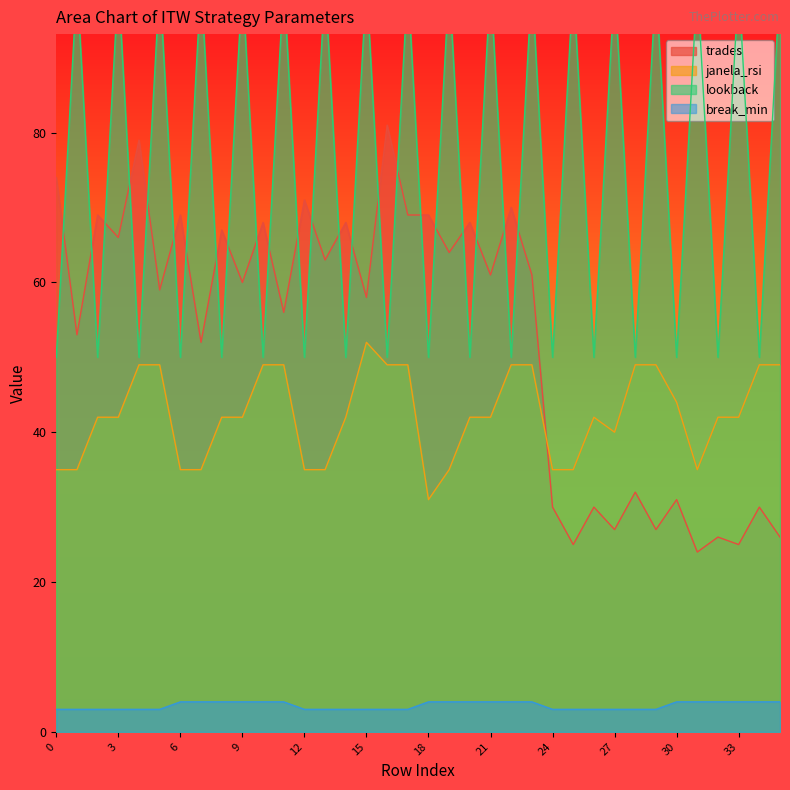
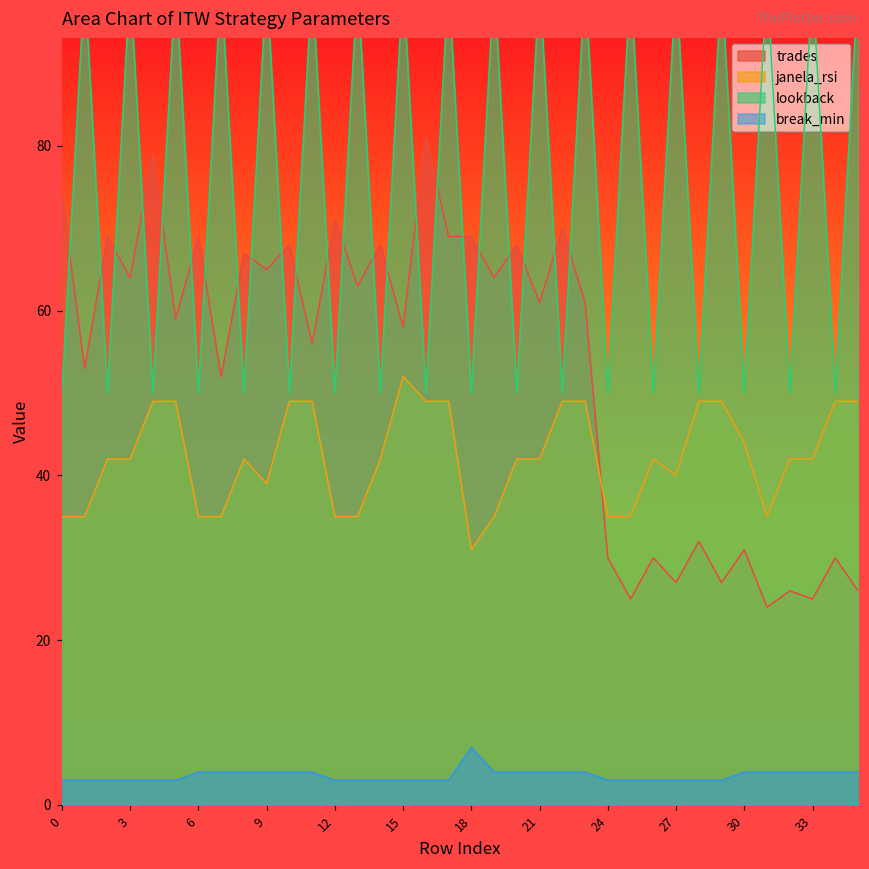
  {
    "trades": {
      "0": 74,
-     "3": 66,
+     "3": 64,
      "6": 69,
-     "9": 60,
+     "9": 65,
      "12": 71,
      "15": 58,
      "18": 69,
      "21": 61,
      "24": 30,
      "27": 27,
      "30": 31,
      "33": 25
    },
    "janela_rsi": {
      "0": 35,
      "3": 42,
      "6": 35,
-     "9": 42,
+     "9": 39,
      "12": 35,
      "15": 52,
      "18": 31,
      "21": 42,
      "24": 35,
      "27": 40,
      "30": 44,
      "33": 42
    },
    "lookback": {
      "0": 50,
      "6": 50,
      "12": 50,
      "18": 50,
      "24": 50,
      "30": 50
    },
    "break_min": {
      "0": 3,
      "3": 3,
      "6": 4,
      "9": 4,
      "12": 3,
      "15": 3,
-     "18": 4,
+     "18": 7,
      "21": 4,
      "24": 3,
      "27": 3,
      "30": 4,
      "33": 4
    }
  }
